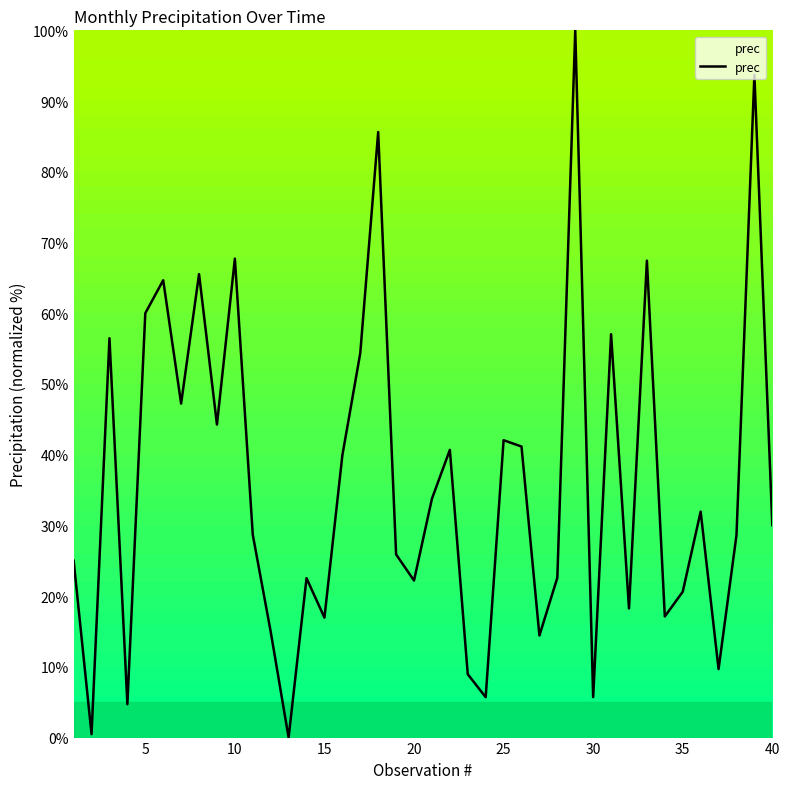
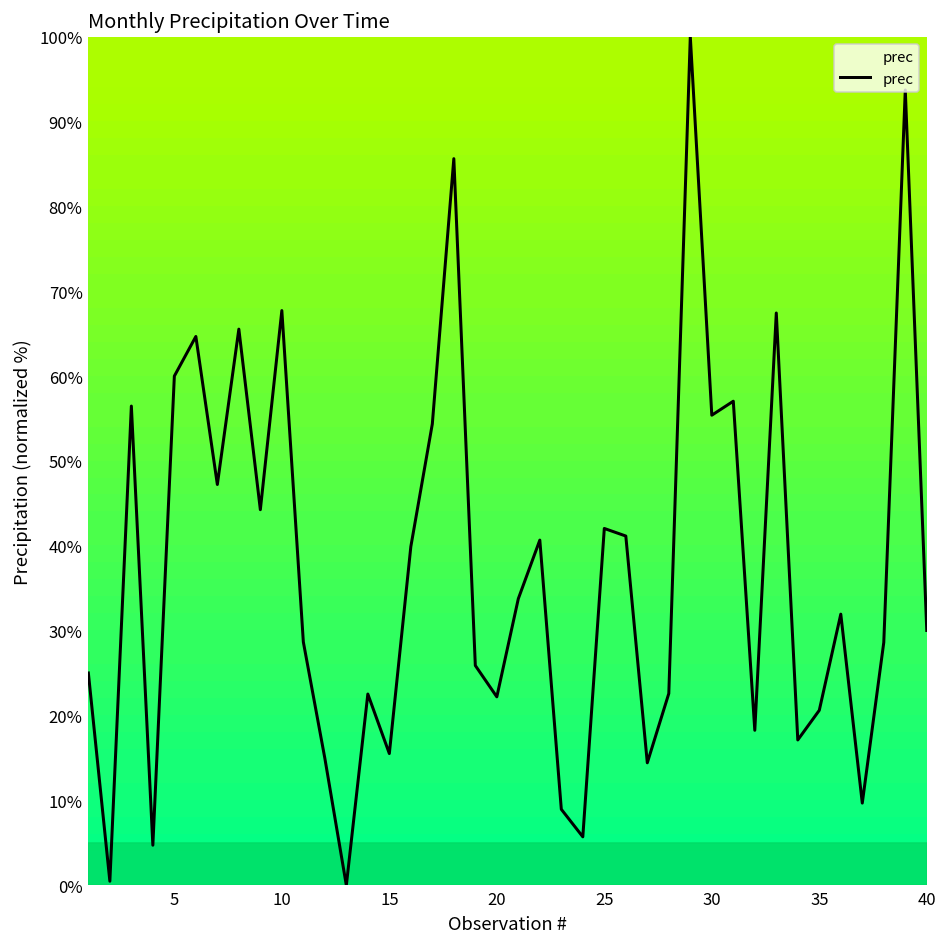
  {
    "5": "60%",
    "10": "68%",
-   "15": "17%",
+   "15": "16%",
    "20": "22%",
    "25": "42%",
-   "30": "6%",
+   "30": "55%",
    "35": "21%",
    "40": "30%"
  }
